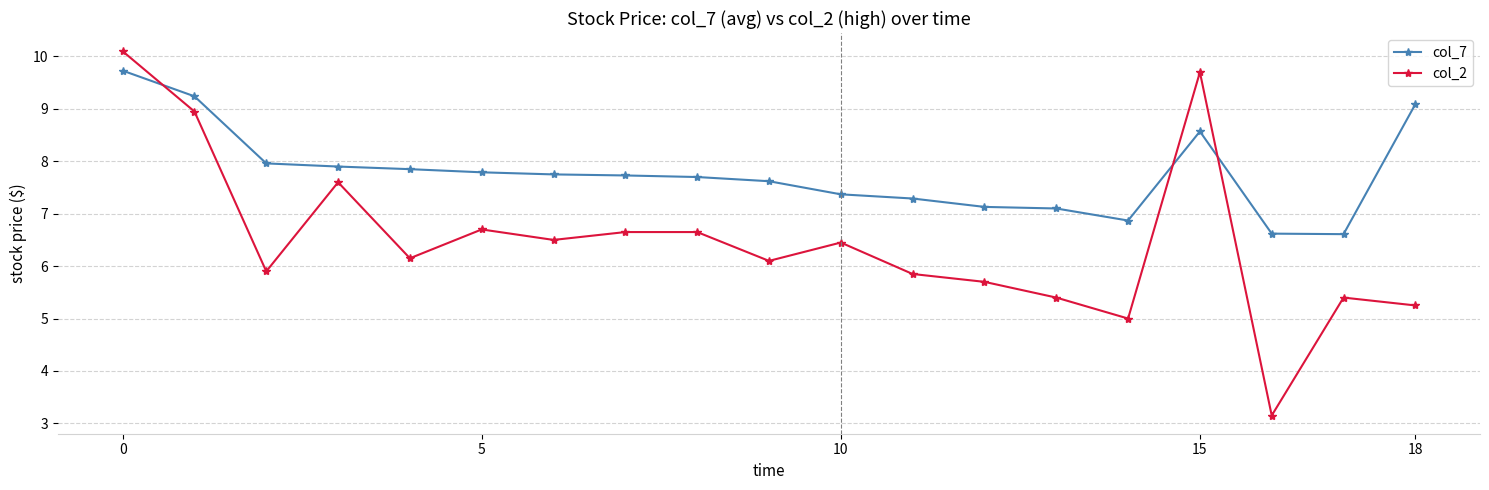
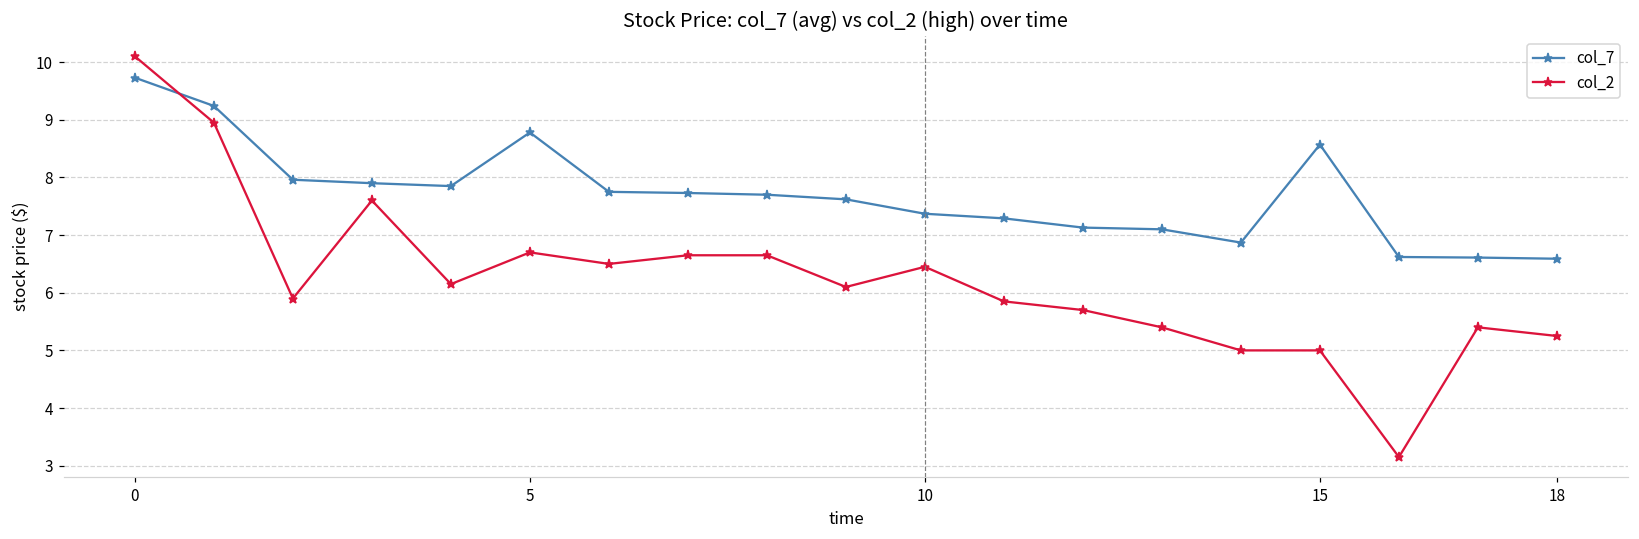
  {
    "col_7": {
      "0": 9.7,
-     "5": 7.8,
+     "5": 8.8,
      "10": 7.4,
      "15": 8.6,
-     "18": 9.1
+     "18": 6.6
    },
    "col_2": {
      "0": 10.1,
      "5": 6.7,
      "10": 6.5,
-     "15": 9.7,
+     "15": 5.0,
      "18": 5.3
    }
  }
